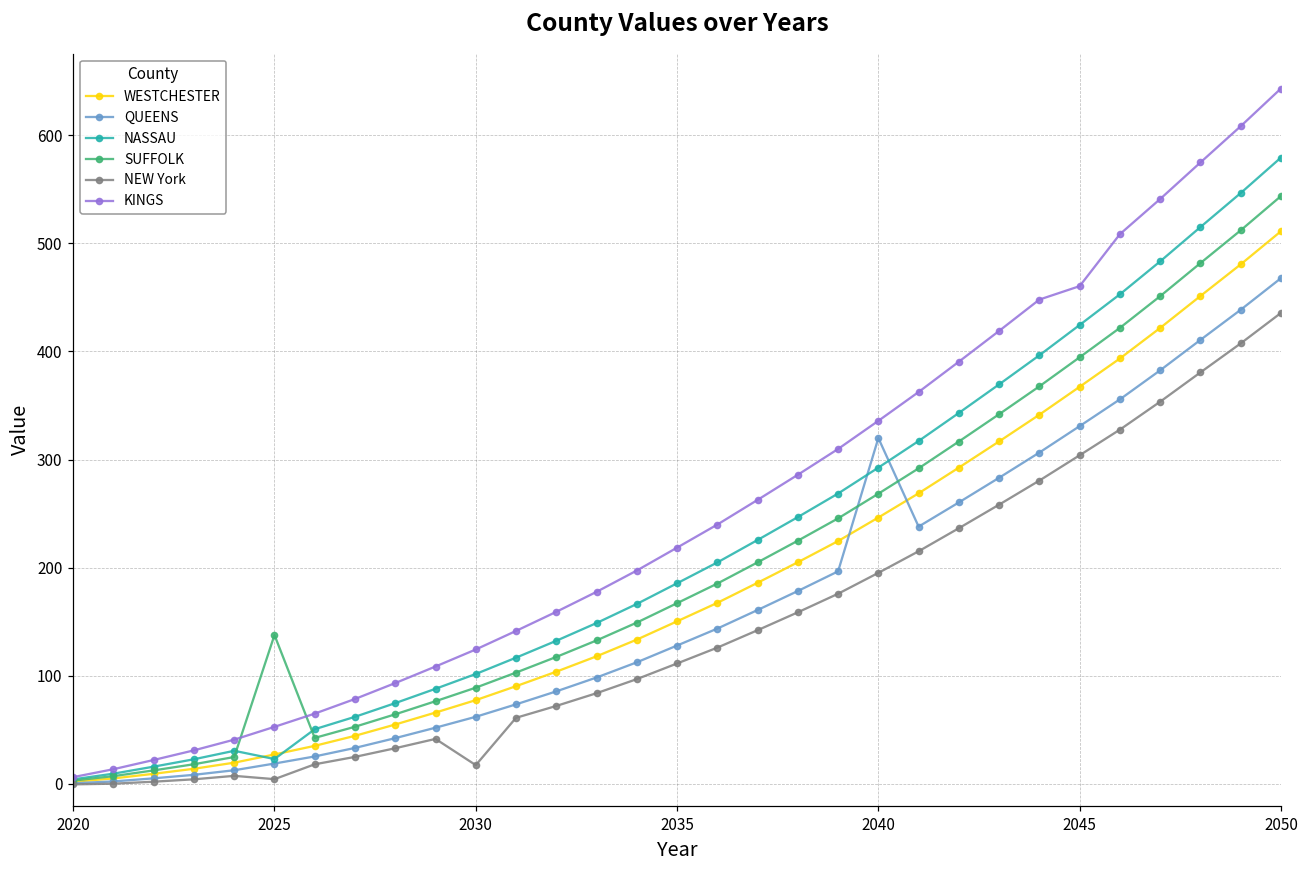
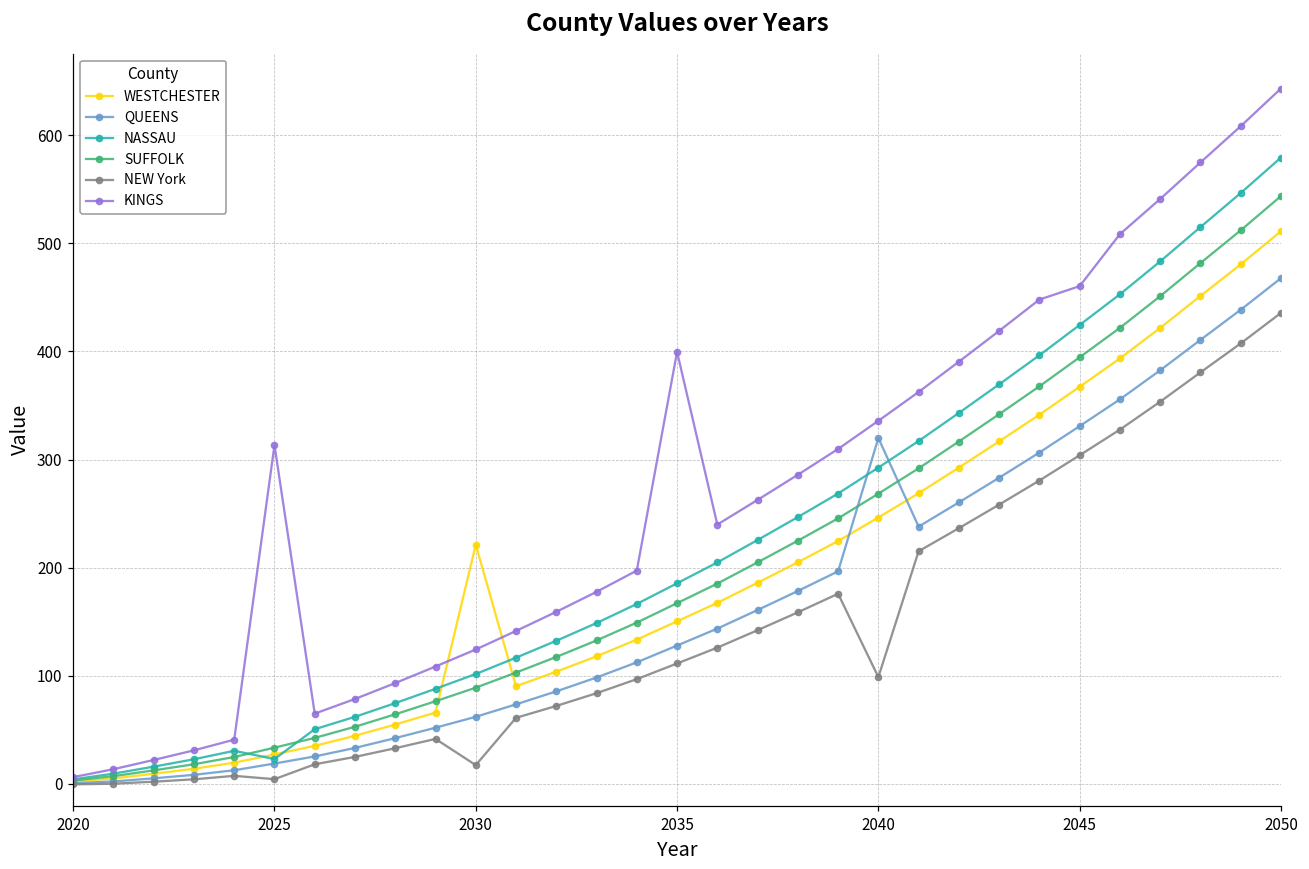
  {
    "WESTCHESTER": {
      "2025": 30,
-     "2030": 80,
+     "2030": 220,
      "2035": 150,
      "2040": 250,
      "2045": 370,
      "2050": 510
    },
    "QUEENS": {
      "2025": 20,
      "2030": 60,
      "2035": 130,
      "2040": 320,
      "2045": 330,
      "2050": 470
    },
    "NASSAU": {
      "2025": 20,
      "2030": 100,
      "2035": 190,
      "2040": 290,
      "2045": 420,
      "2050": 580
    },
    "SUFFOLK": {
-     "2025": 140,
+     "2025": 30,
      "2030": 90,
      "2035": 170,
      "2040": 270,
      "2045": 390,
      "2050": 540
    },
    "NEW York": {
      "2025": 0,
      "2030": 20,
      "2035": 110,
-     "2040": 200,
+     "2040": 100,
      "2045": 300,
      "2050": 440
    },
    "KINGS": {
-     "2025": 50,
+     "2025": 310,
      "2030": 120,
-     "2035": 220,
+     "2035": 400,
      "2040": 340,
      "2045": 460,
      "2050": 640
    }
  }
